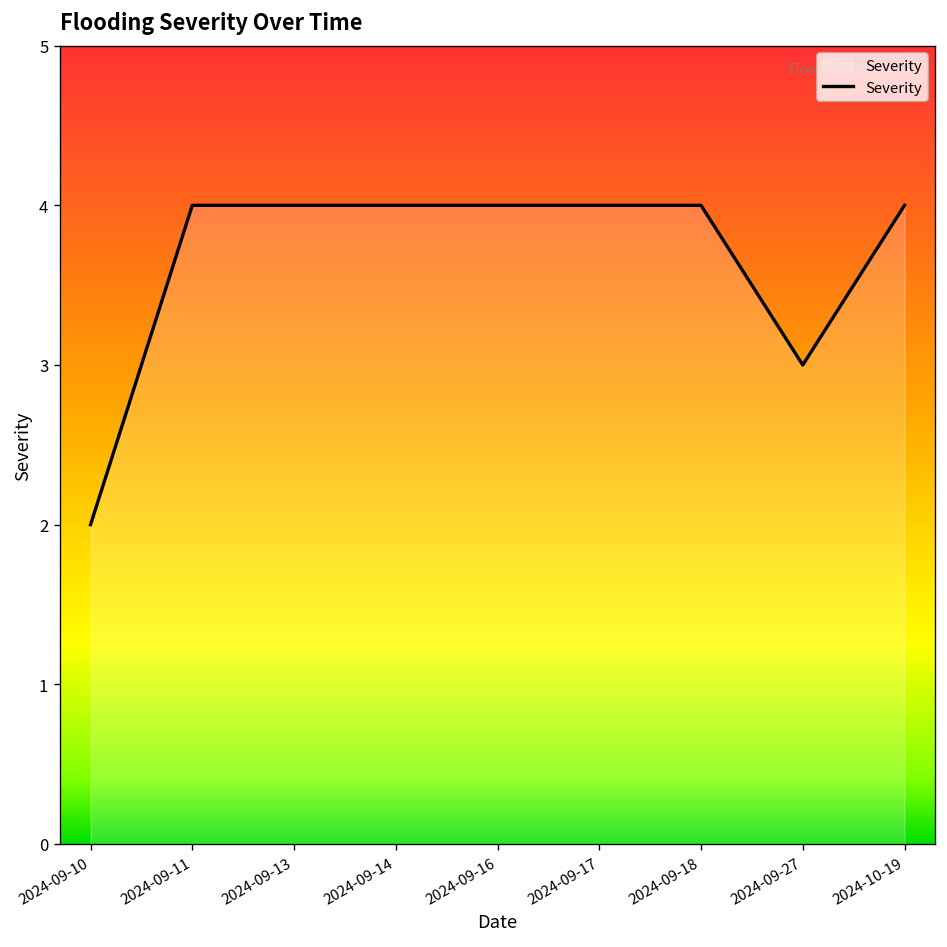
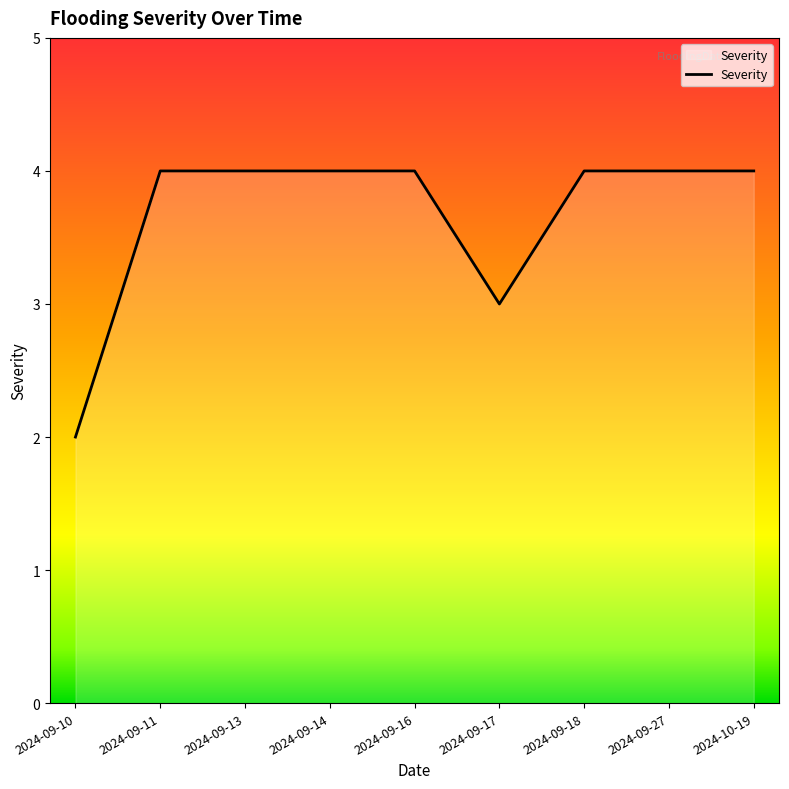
  {
    "2024-09-10": 2,
    "2024-09-11": 4,
    "2024-09-13": 4,
    "2024-09-14": 4,
    "2024-09-16": 4,
-   "2024-09-17": 4,
+   "2024-09-17": 3,
    "2024-09-18": 4,
-   "2024-09-27": 3,
+   "2024-09-27": 4,
    "2024-10-19": 4
  }
